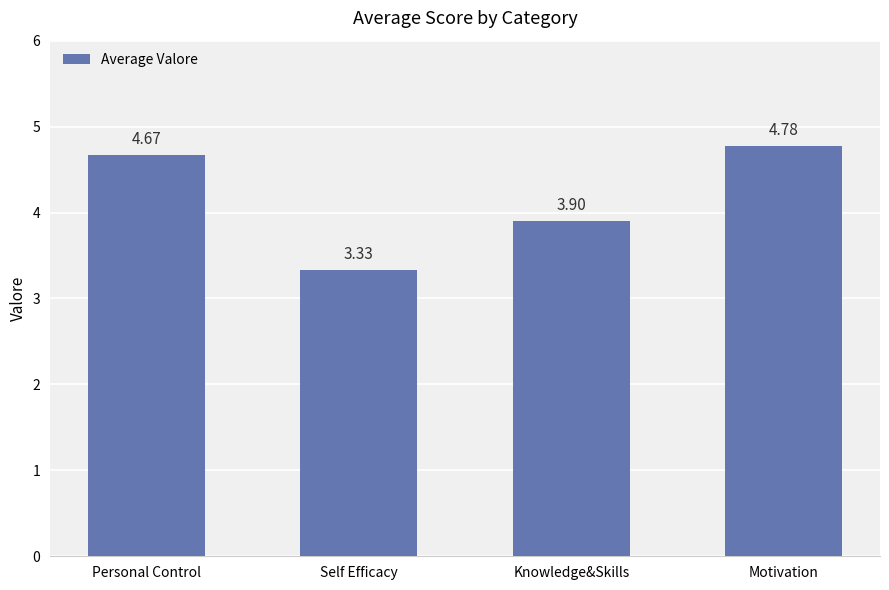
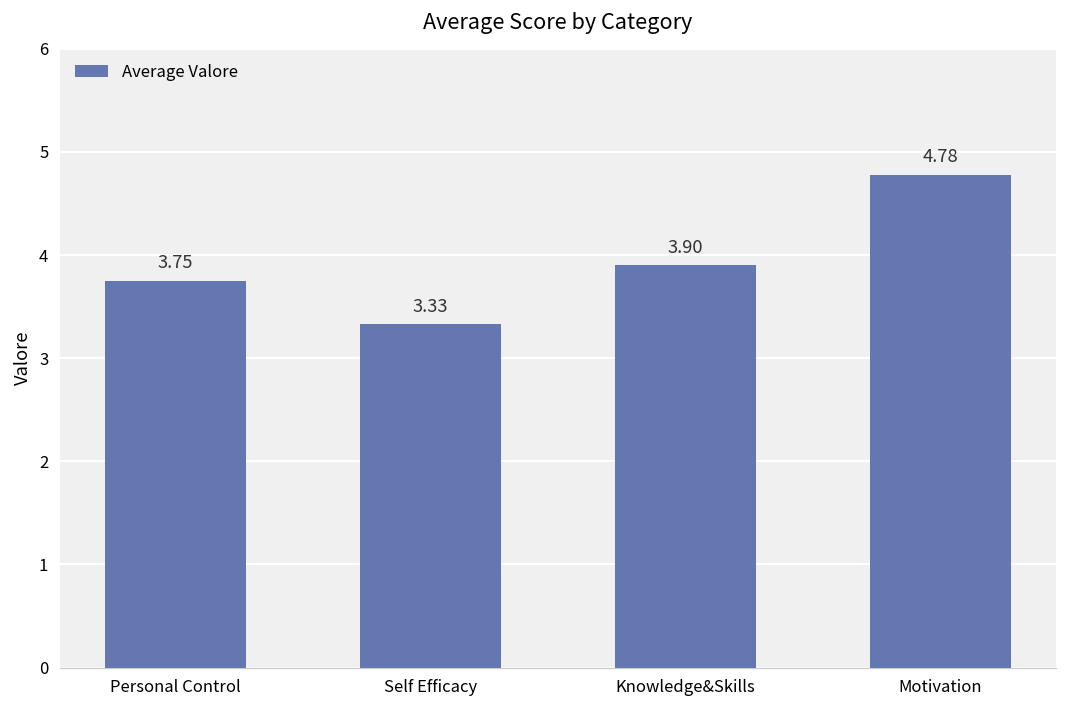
  {
-   "Personal Control": 4.67,
+   "Personal Control": 3.75,
    "Self Efficacy": 3.33,
    "Knowledge&Skills": 3.90,
    "Motivation": 4.78
  }
